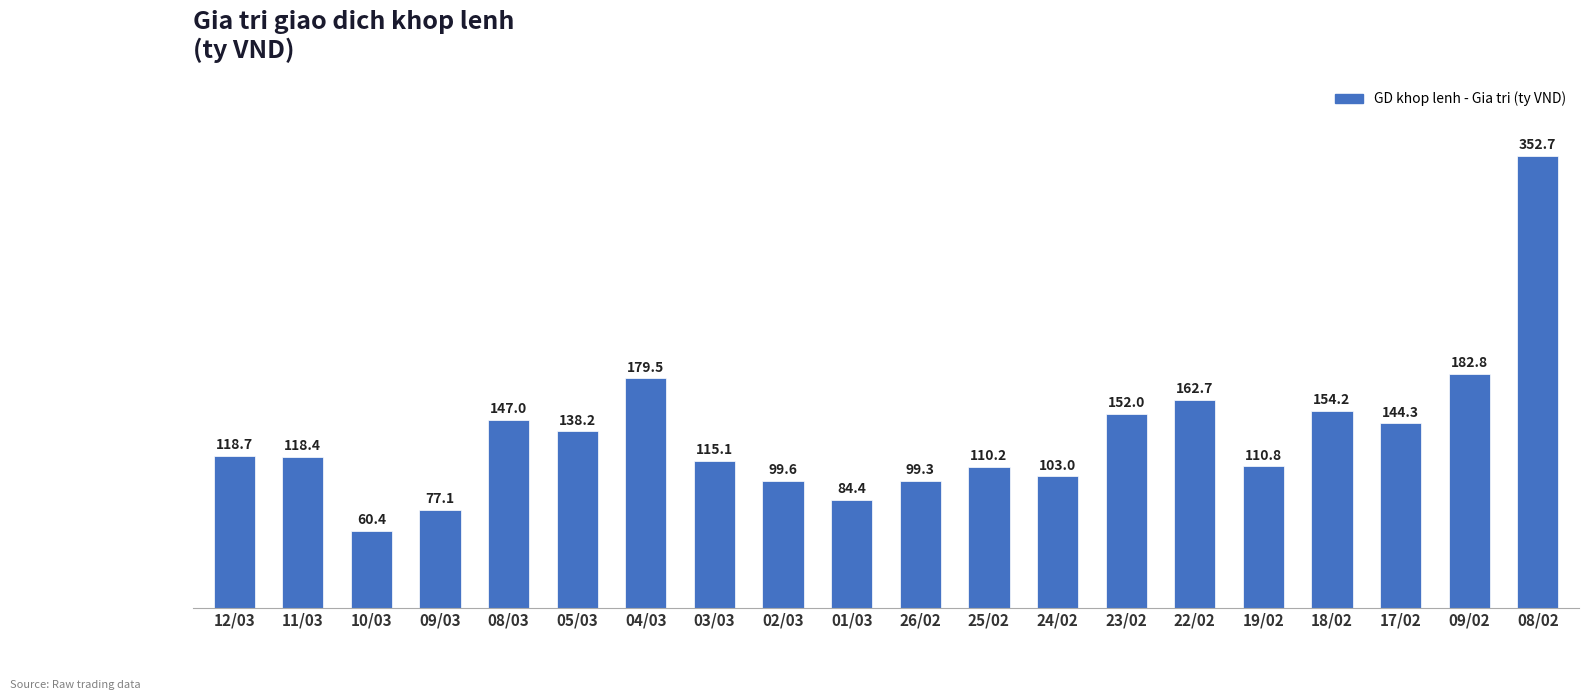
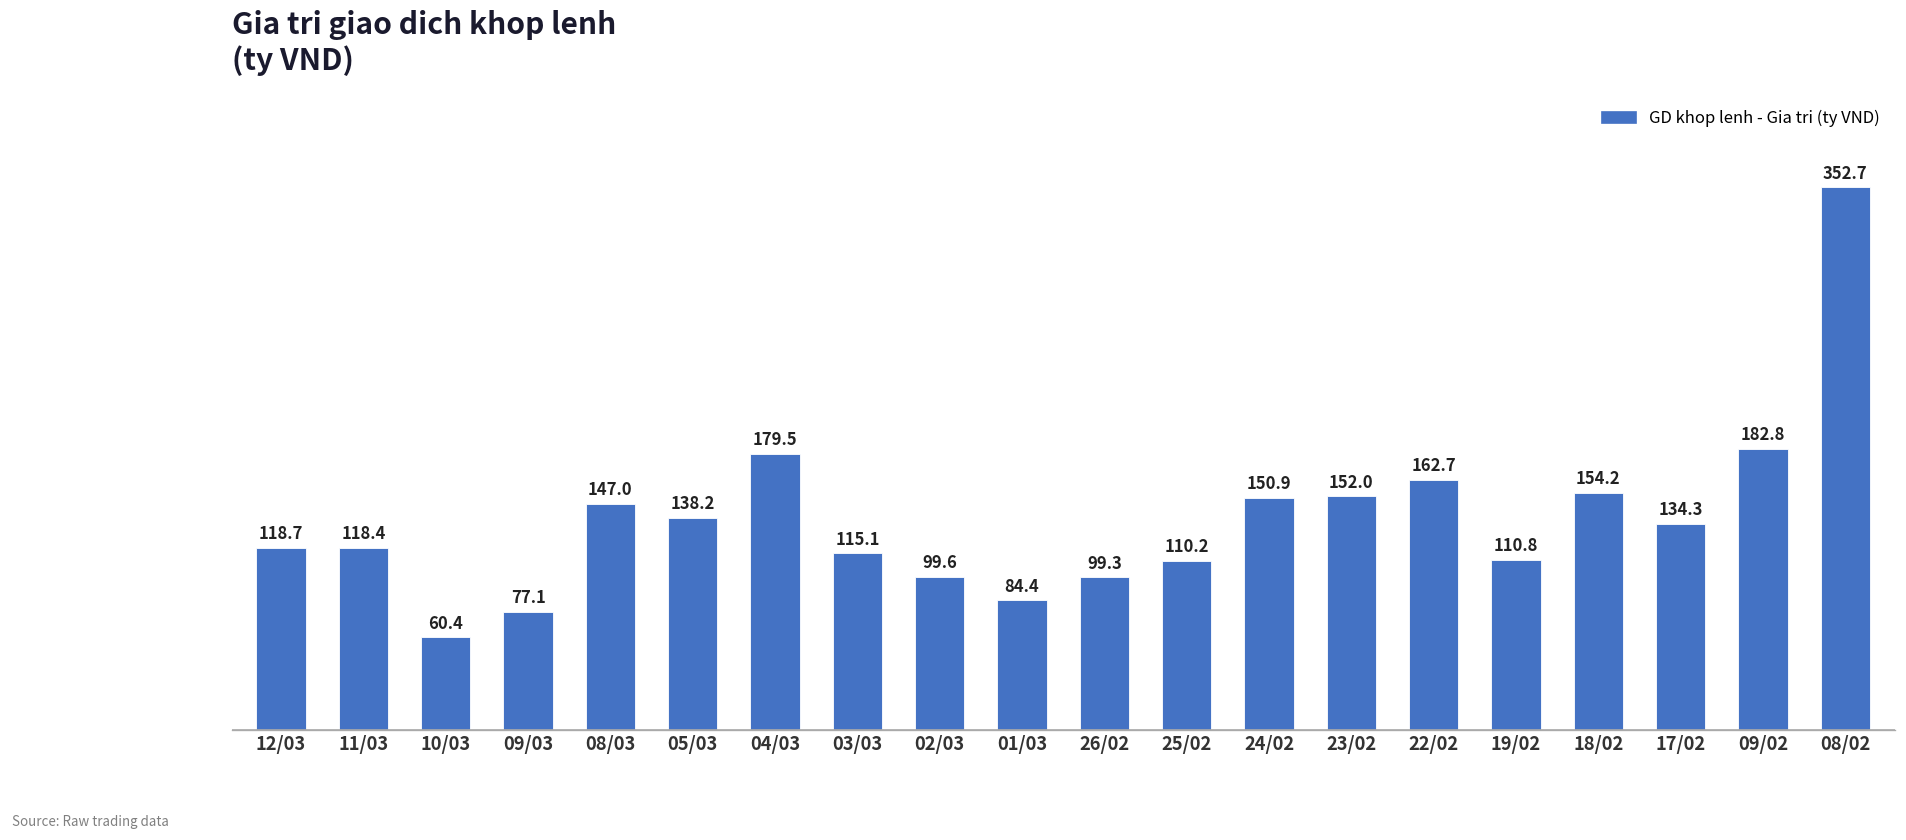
  {
    "12/03": 118.7,
    "11/03": 118.4,
    "10/03": 60.4,
    "09/03": 77.1,
    "08/03": 147.0,
    "05/03": 138.2,
    "04/03": 179.5,
    "03/03": 115.1,
    "02/03": 99.6,
    "01/03": 84.4,
    "26/02": 99.3,
    "25/02": 110.2,
-   "24/02": 103.0,
+   "24/02": 150.9,
    "23/02": 152.0,
    "22/02": 162.7,
    "19/02": 110.8,
    "18/02": 154.2,
-   "17/02": 144.3,
+   "17/02": 134.3,
    "09/02": 182.8,
    "08/02": 352.7
  }
